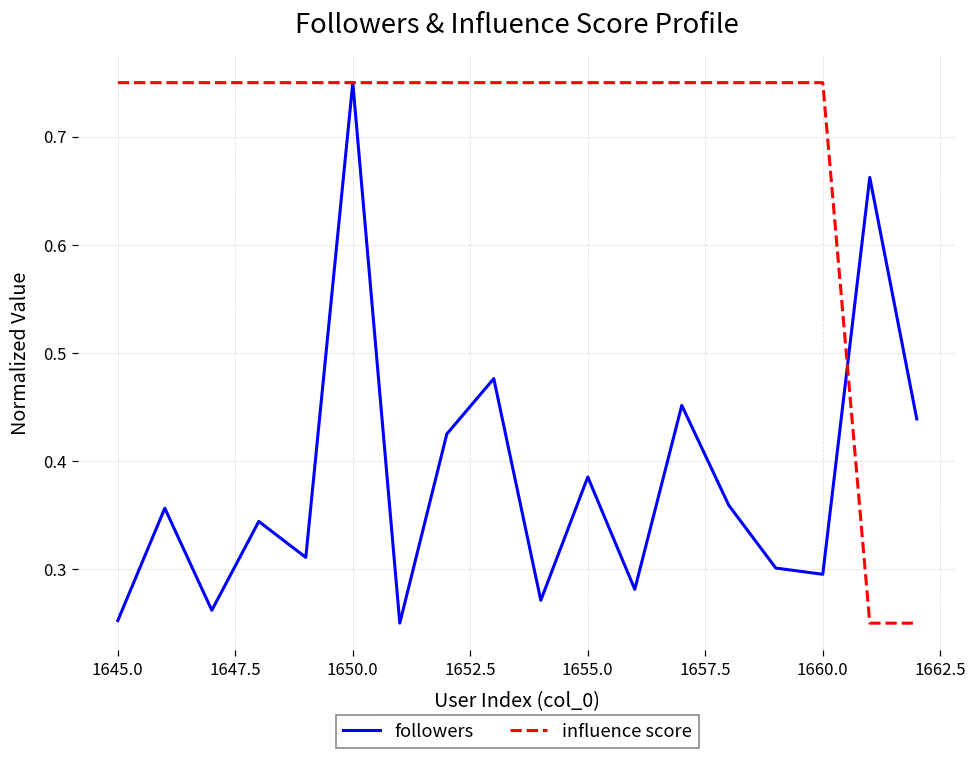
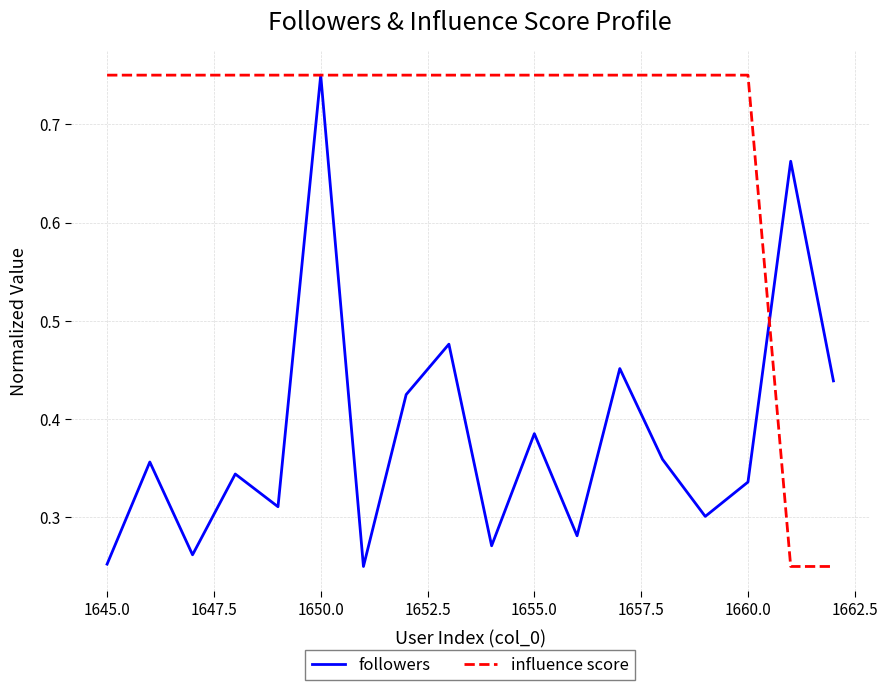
  {
    "followers": {
      "1645.0": 0.25,
      "1655.0": 0.39,
-     "1660.0": 0.30
+     "1660.0": 0.34
    },
    "influence score": {
      "1645.0": 0.75,
      "1655.0": 0.75,
      "1660.0": 0.75
    }
  }
